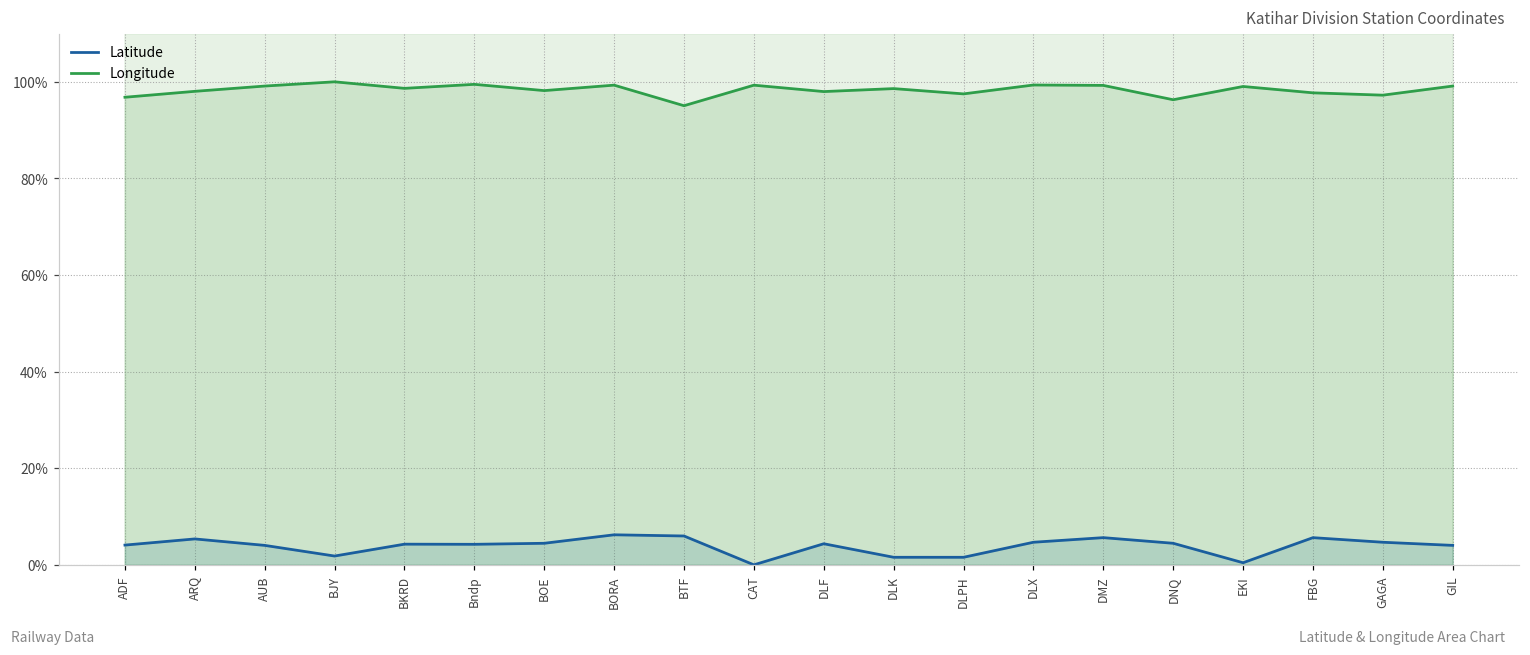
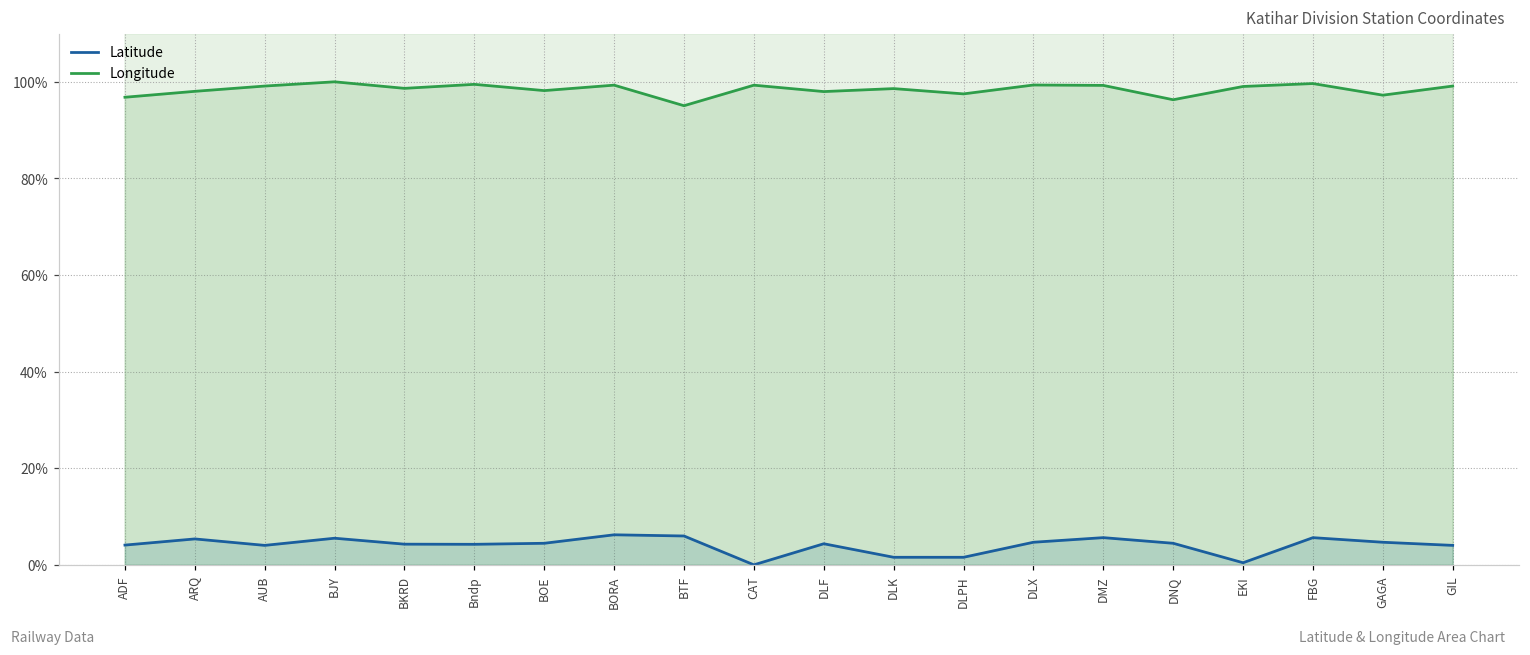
  {
    "Latitude": {
      "ADF": "4%",
      "ARQ": "5%",
      "AUB": "4%",
-     "BJY": "2%",
+     "BJY": "6%",
      "BKRD": "4%",
      "Bndp": "4%",
      "BOE": "4%",
      "BORA": "6%",
      "BTF": "6%",
      "CAT": "0%",
      "DLF": "4%",
      "DLK": "2%",
      "DLPH": "2%",
      "DLX": "5%",
      "DMZ": "6%",
      "DNQ": "4%",
      "EKI": "0%",
      "FBG": "6%",
      "GAGA": "5%",
      "GIL": "4%"
    },
    "Longitude": {
      "ADF": "97%",
      "ARQ": "98%",
      "AUB": "99%",
      "BJY": "100%",
      "BKRD": "99%",
      "Bndp": "99%",
      "BOE": "98%",
      "BORA": "99%",
      "BTF": "95%",
      "CAT": "99%",
      "DLF": "98%",
      "DLK": "99%",
      "DLPH": "97%",
      "DLX": "99%",
      "DMZ": "99%",
      "DNQ": "96%",
      "EKI": "99%",
-     "FBG": "98%",
+     "FBG": "100%",
      "GAGA": "97%",
      "GIL": "99%"
    }
  }
